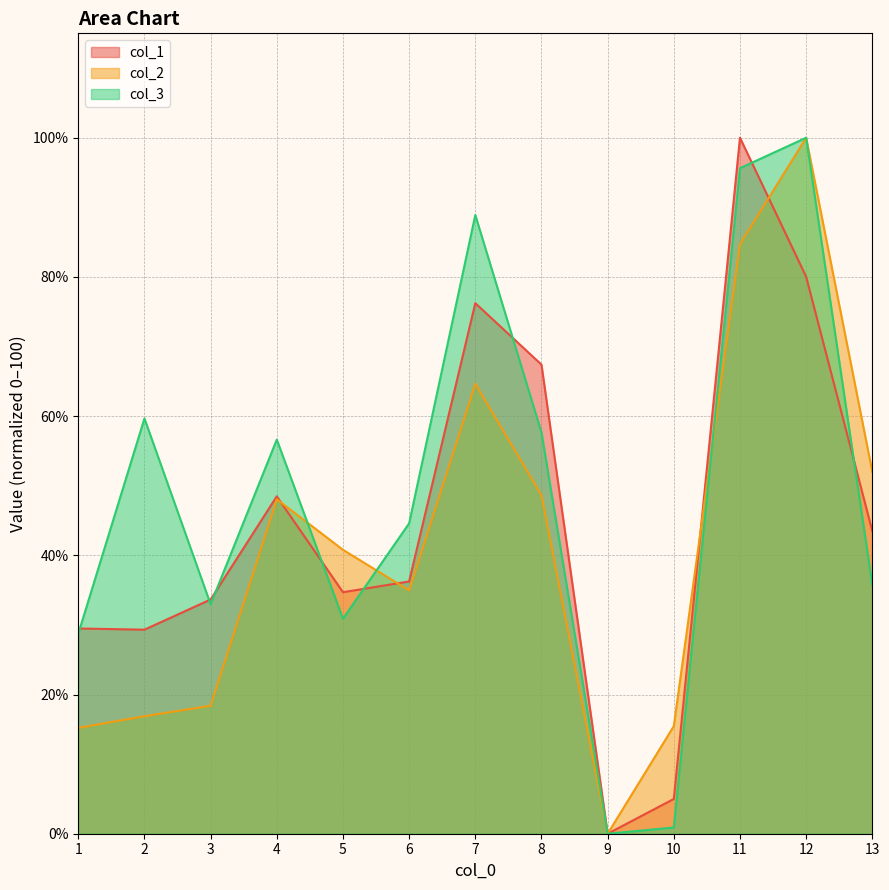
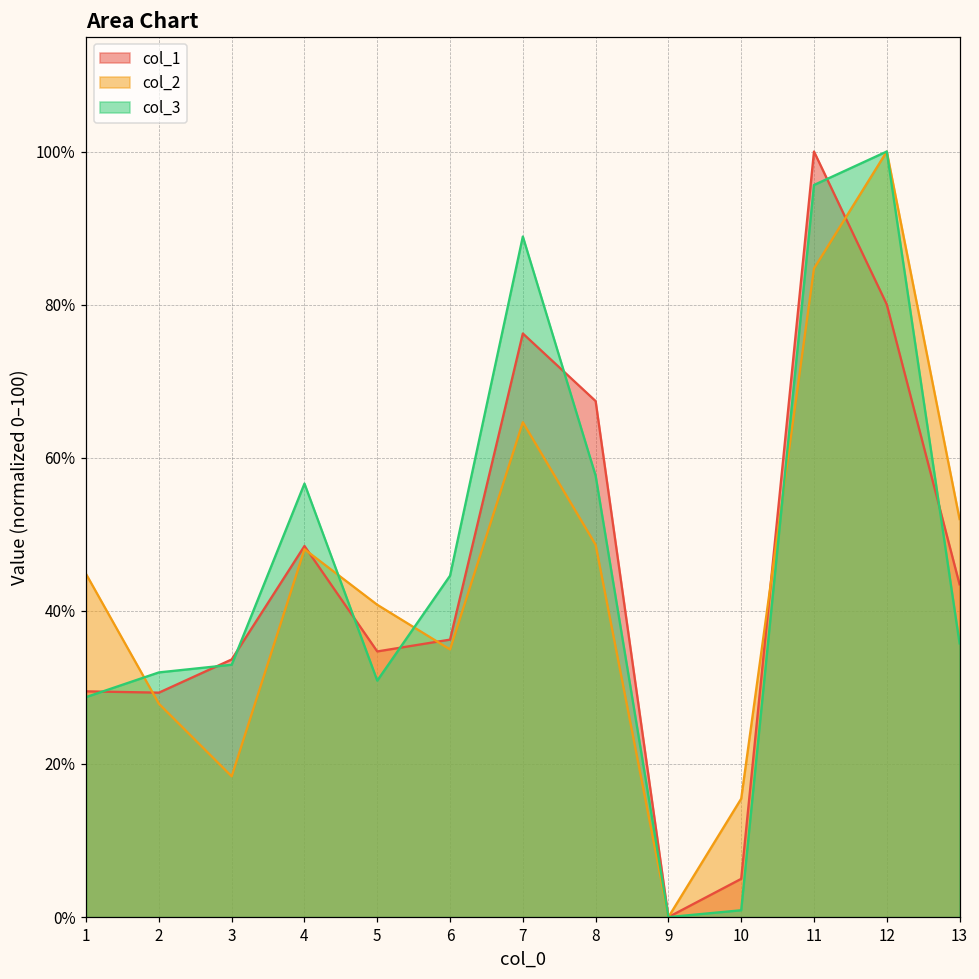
  {
    "col_1": {
      "1": "29%",
      "2": "29%",
      "3": "34%",
      "4": "48%",
      "5": "35%",
      "6": "36%",
      "7": "76%",
      "8": "67%",
      "10": "5%",
      "11": "100%",
      "12": "80%",
      "13": "43%"
    },
    "col_2": {
-     "1": "15%",
-     "2": "17%",
+     "1": "45%",
+     "2": "28%",
      "3": "18%",
      "4": "48%",
      "5": "41%",
      "6": "35%",
      "7": "65%",
      "8": "49%",
      "10": "15%",
      "11": "85%",
      "13": "52%"
    },
    "col_3": {
      "1": "29%",
-     "2": "60%",
+     "2": "32%",
      "3": "33%",
      "4": "57%",
      "5": "31%",
      "6": "45%",
      "7": "89%",
      "8": "58%",
      "10": "1%",
      "11": "96%",
      "13": "36%"
    }
  }
